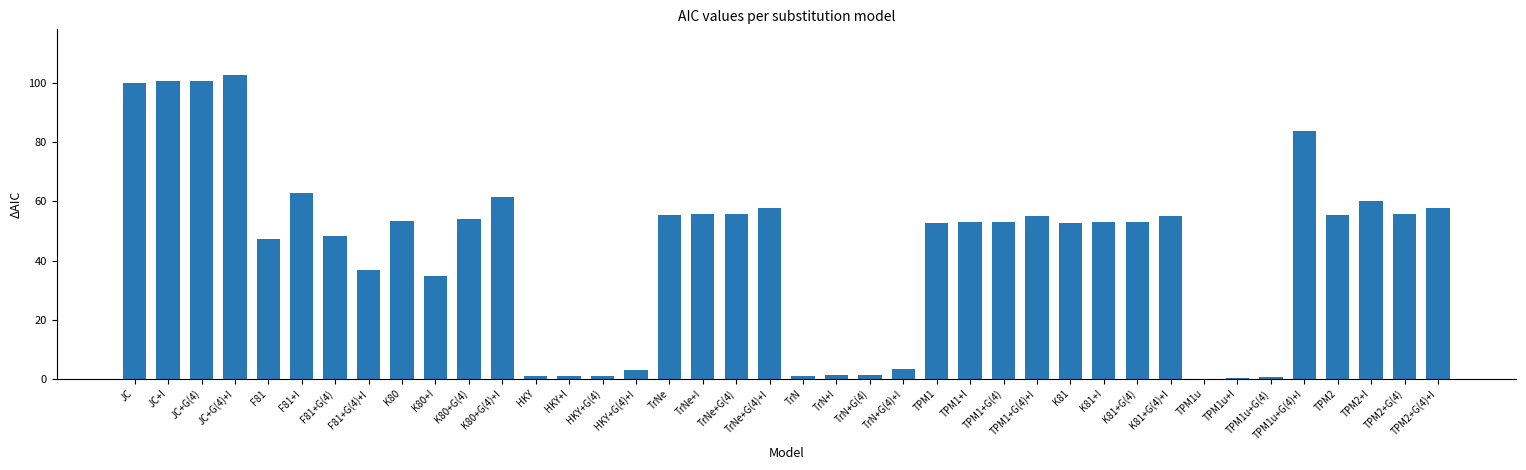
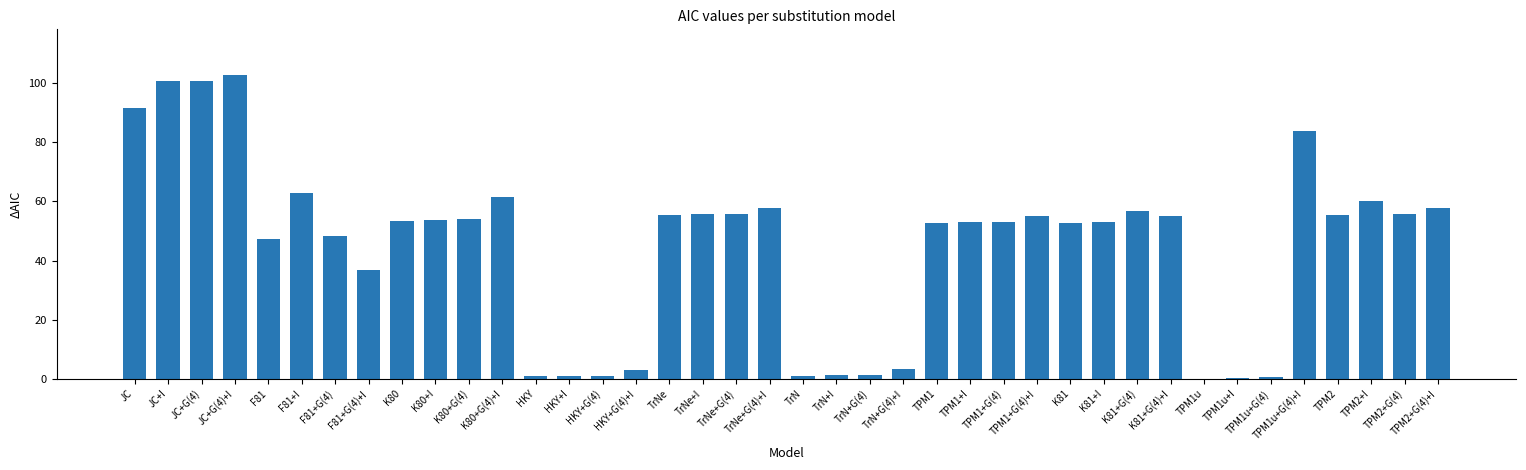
  {
-   "JC": 100,
+   "JC": 92,
    "JC+I": 101,
    "JC+G(4)": 101,
    "JC+G(4)+I": 103,
    "F81": 47,
    "F81+I": 63,
    "F81+G(4)": 48,
    "F81+G(4)+I": 37,
    "K80": 53,
-   "K80+I": 35,
+   "K80+I": 54,
    "K80+G(4)": 54,
    "K80+G(4)+I": 61,
    "HKY+I": 1,
    "HKY+G(4)": 1,
    "HKY+G(4)+I": 3,
    "TrNe": 55,
    "TrNe+I": 56,
    "TrNe+G(4)": 56,
    "TrNe+G(4)+I": 58,
    "TrN+I": 1,
    "TrN+G(4)": 1,
    "TrN+G(4)+I": 3,
    "TPM1": 53,
    "TPM1+I": 53,
    "TPM1+G(4)": 53,
    "TPM1+G(4)+I": 55,
    "K81": 53,
    "K81+I": 53,
-   "K81+G(4)": 53,
+   "K81+G(4)": 57,
    "K81+G(4)+I": 55,
    "TPM1u": 0,
    "TPM1u+G(4)+I": 84,
    "TPM2": 55,
    "TPM2+I": 60,
    "TPM2+G(4)": 56,
    "TPM2+G(4)+I": 58
  }
